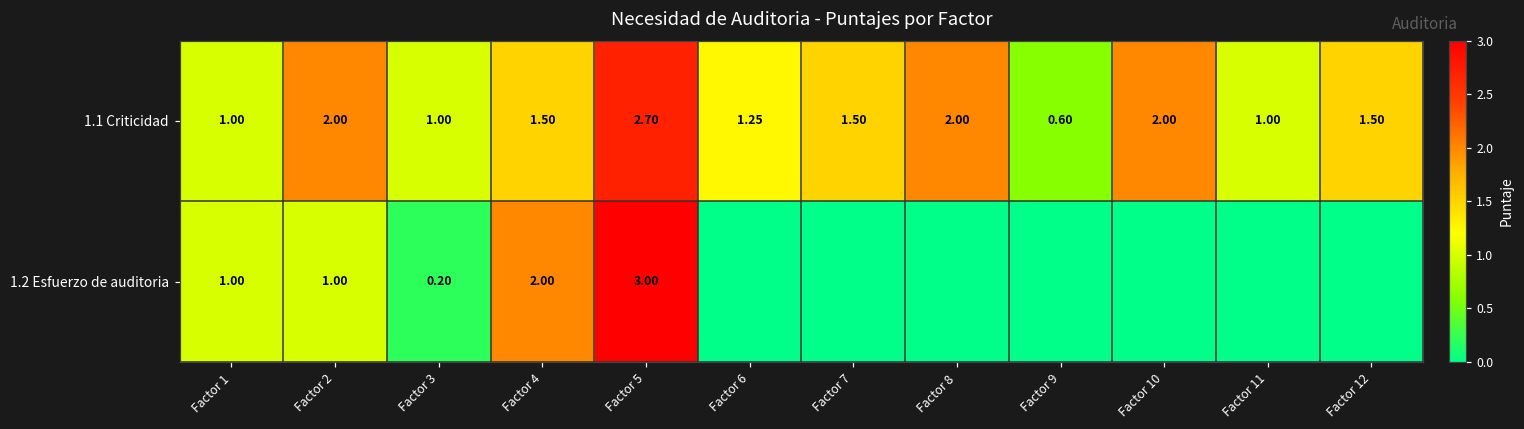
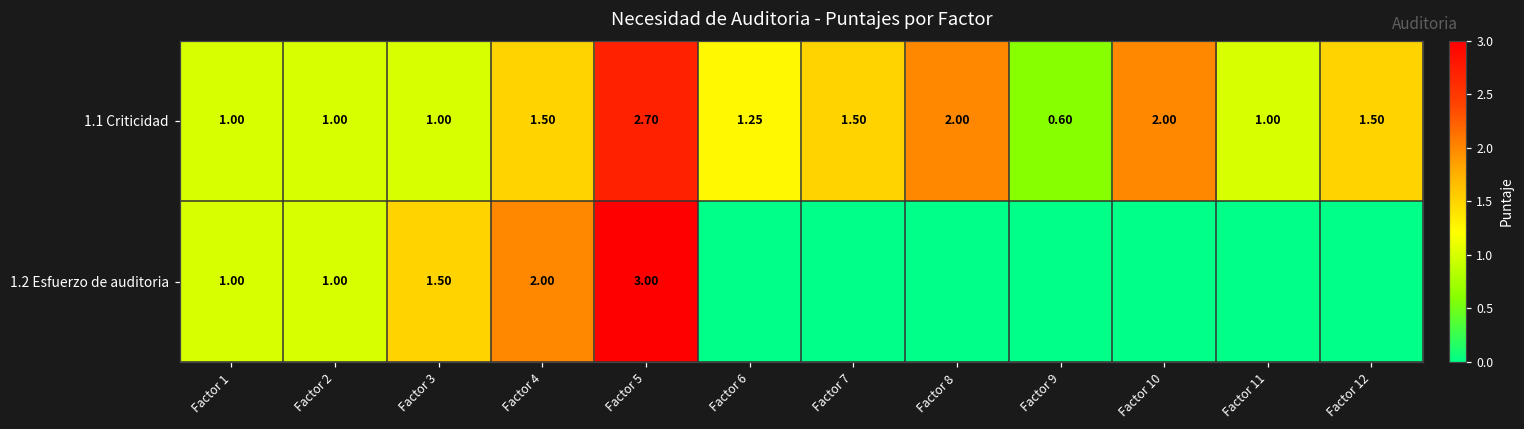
  {
    "1.1 Criticidad": {
      "Factor 1": 1.00,
-     "Factor 2": 2.00,
+     "Factor 2": 1.00,
      "Factor 3": 1.00,
      "Factor 4": 1.50,
      "Factor 5": 2.70,
      "Factor 6": 1.25,
      "Factor 7": 1.50,
      "Factor 8": 2.00,
      "Factor 9": 0.60,
      "Factor 10": 2.00,
      "Factor 11": 1.00,
      "Factor 12": 1.50
    },
    "1.2 Esfuerzo de auditoria": {
      "Factor 1": 1.00,
      "Factor 2": 1.00,
-     "Factor 3": 0.20,
+     "Factor 3": 1.50,
      "Factor 4": 2.00,
      "Factor 5": 3.00
    }
  }
